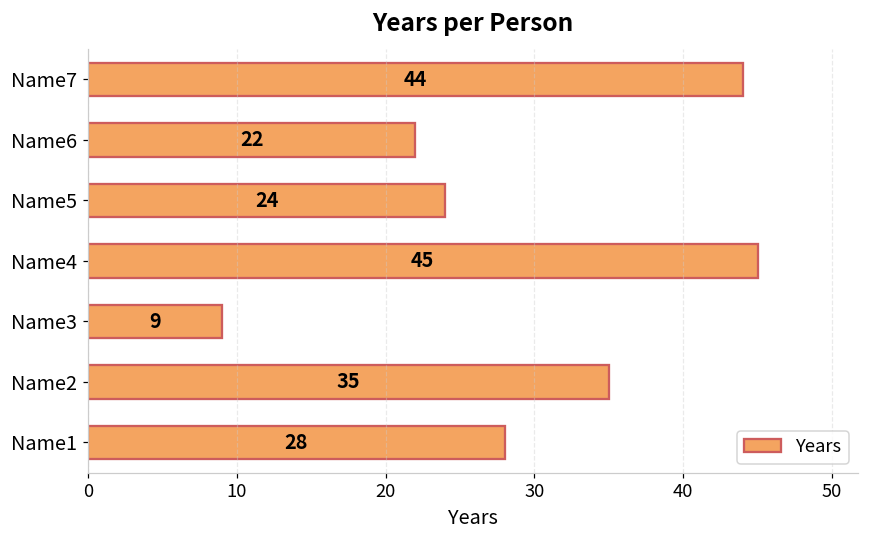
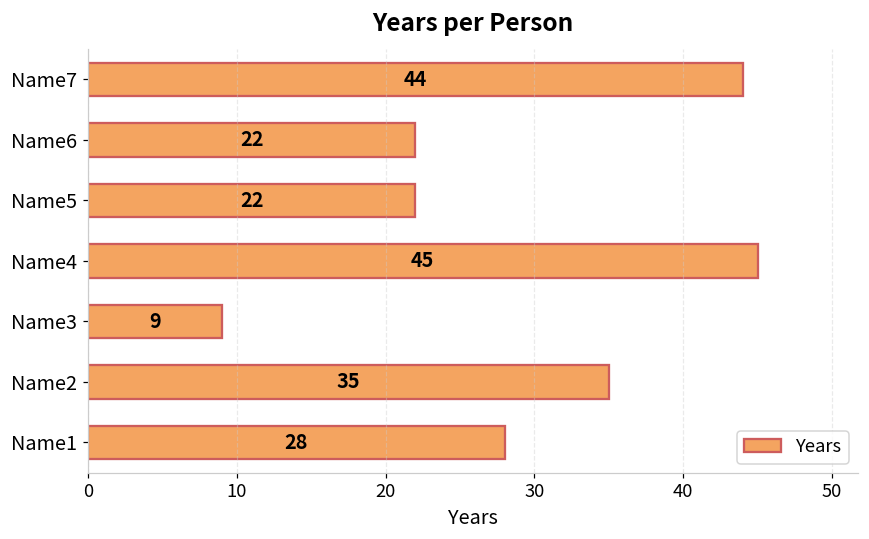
  {
    "Name7": 44,
    "Name6": 22,
-   "Name5": 24,
+   "Name5": 22,
    "Name4": 45,
    "Name3": 9,
    "Name2": 35,
    "Name1": 28
  }
